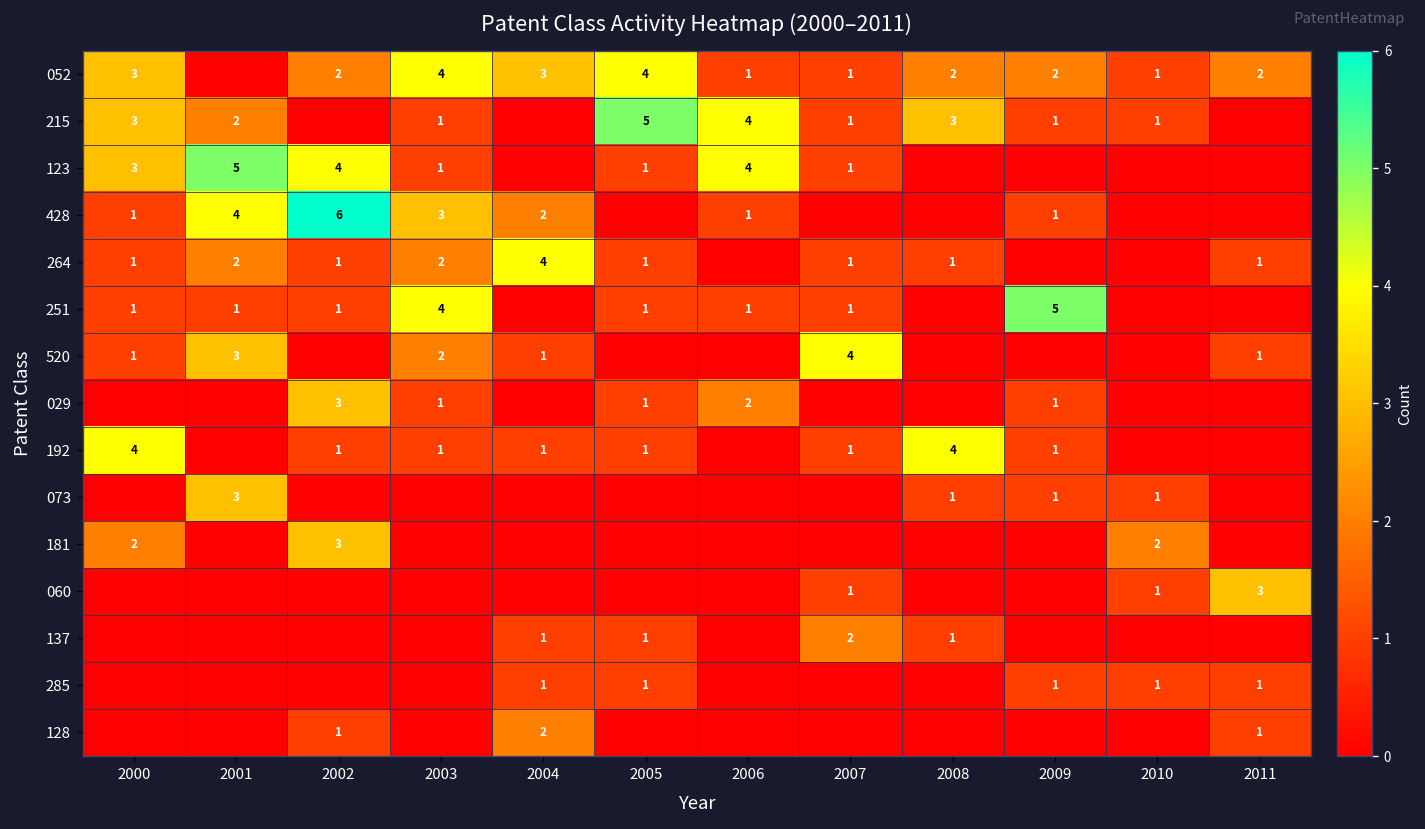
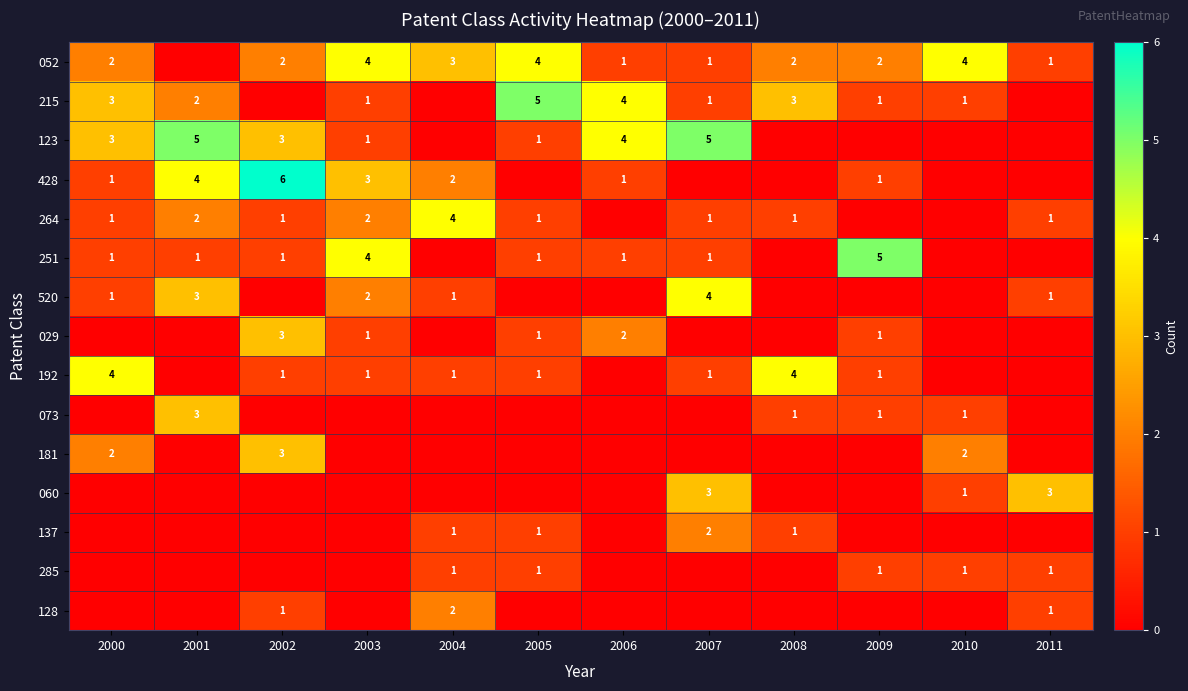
  {
    "052": {
-     "2000": 3,
+     "2000": 2,
      "2002": 2,
      "2003": 4,
      "2004": 3,
      "2005": 4,
      "2006": 1,
      "2007": 1,
      "2008": 2,
      "2009": 2,
-     "2010": 1,
-     "2011": 2
+     "2010": 4,
+     "2011": 1
    },
    "215": {
      "2000": 3,
      "2001": 2,
      "2003": 1,
      "2005": 5,
      "2006": 4,
      "2007": 1,
      "2008": 3,
      "2009": 1,
      "2010": 1
    },
    "123": {
      "2000": 3,
      "2001": 5,
-     "2002": 4,
+     "2002": 3,
      "2003": 1,
      "2005": 1,
      "2006": 4,
-     "2007": 1
+     "2007": 5
    },
    "428": {
      "2000": 1,
      "2001": 4,
      "2002": 6,
      "2003": 3,
      "2004": 2,
      "2006": 1,
      "2009": 1
    },
    "264": {
      "2000": 1,
      "2001": 2,
      "2002": 1,
      "2003": 2,
      "2004": 4,
      "2005": 1,
      "2007": 1,
      "2008": 1,
      "2011": 1
    },
    "251": {
      "2000": 1,
      "2001": 1,
      "2002": 1,
      "2003": 4,
      "2005": 1,
      "2006": 1,
      "2007": 1,
      "2009": 5
    },
    "520": {
      "2000": 1,
      "2001": 3,
      "2003": 2,
      "2004": 1,
      "2007": 4,
      "2011": 1
    },
    "029": {
      "2002": 3,
      "2003": 1,
      "2005": 1,
      "2006": 2,
      "2009": 1
    },
    "192": {
      "2000": 4,
      "2002": 1,
      "2003": 1,
      "2004": 1,
      "2005": 1,
      "2007": 1,
      "2008": 4,
      "2009": 1
    },
    "073": {
      "2001": 3,
      "2008": 1,
      "2009": 1,
      "2010": 1
    },
    "181": {
      "2000": 2,
      "2002": 3,
      "2010": 2
    },
    "060": {
-     "2007": 1,
+     "2007": 3,
      "2010": 1,
      "2011": 3
    },
    "137": {
      "2004": 1,
      "2005": 1,
      "2007": 2,
      "2008": 1
    },
    "285": {
      "2004": 1,
      "2005": 1,
      "2009": 1,
      "2010": 1,
      "2011": 1
    },
    "128": {
      "2002": 1,
      "2004": 2,
      "2011": 1
    }
  }
